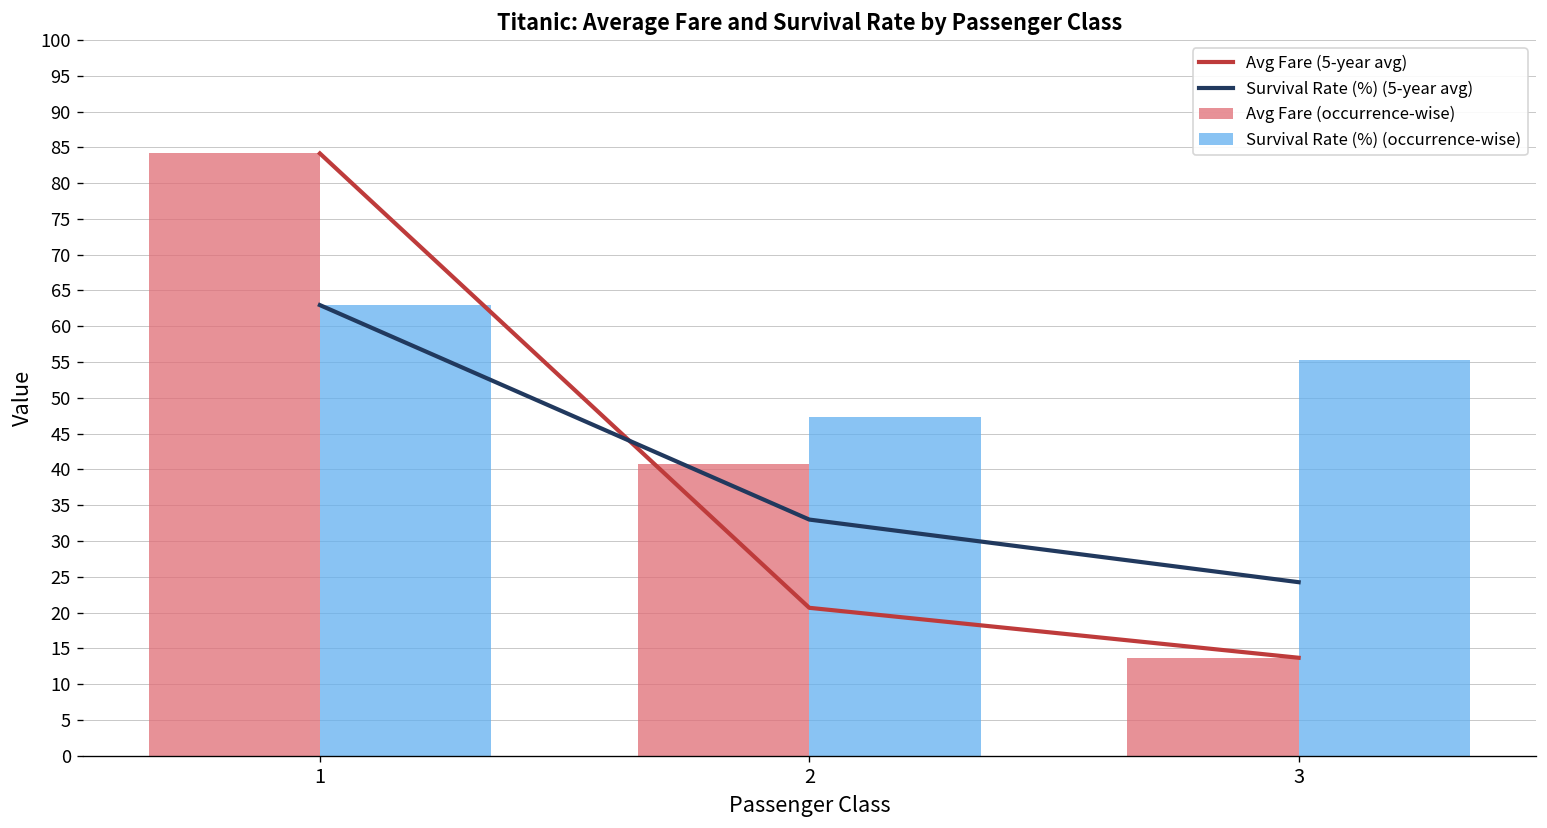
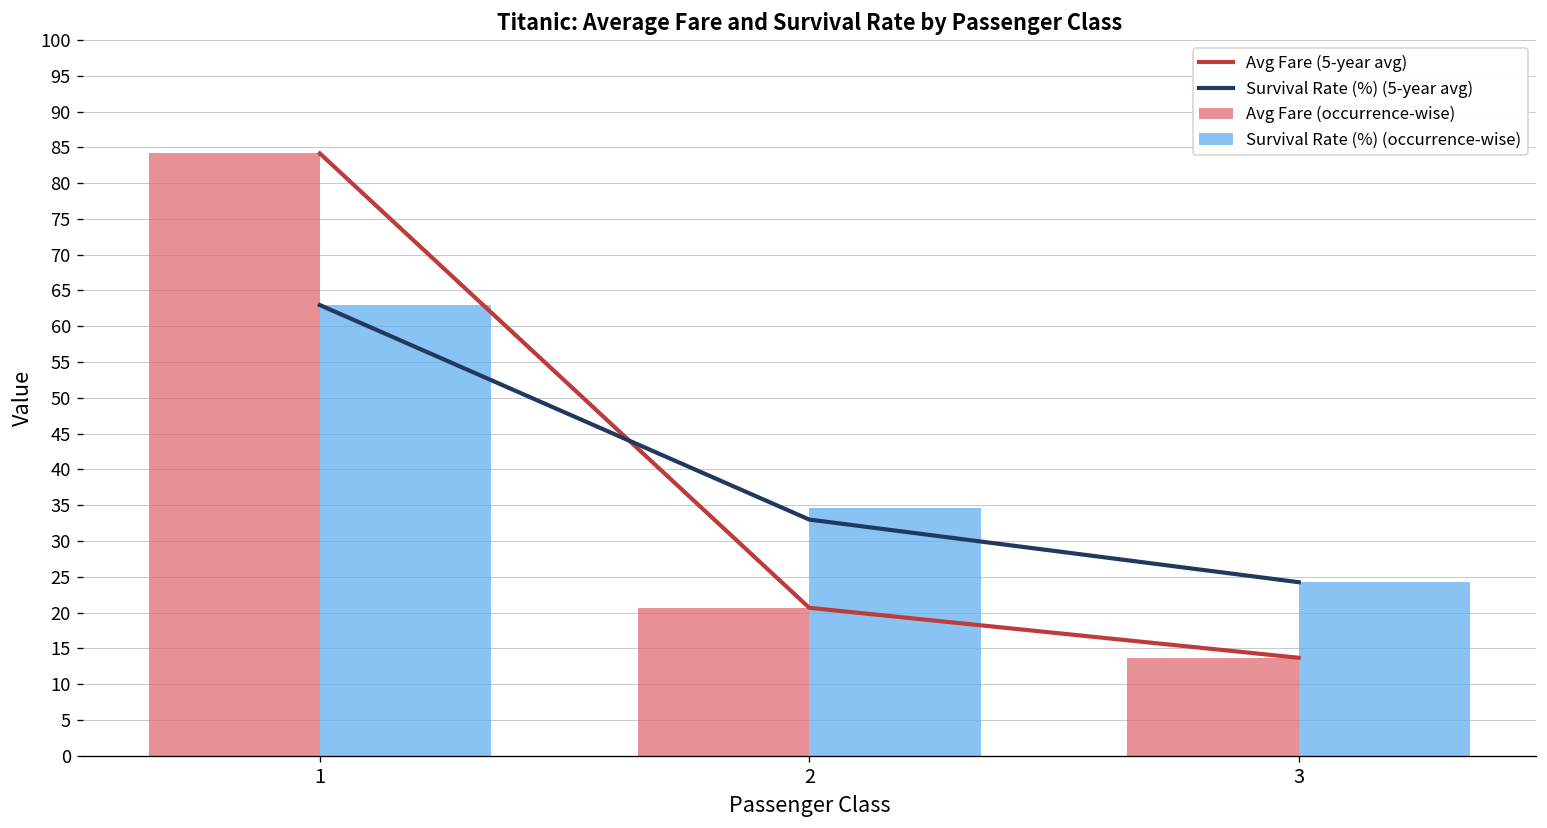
  {
    "Avg Fare (occurrence-wise)": {
      "1": 84,
-     "2": 41,
+     "2": 21,
      "3": 14
    },
    "Avg Fare (5-year avg)": {
      "1": 84,
      "2": 21,
      "3": 14
    },
    "Survival Rate (%) (5-year avg)": {
      "1": 63,
      "2": 33,
      "3": 24
    },
    "Survival Rate (%) (occurrence-wise)": {
      "1": 63,
-     "2": 47,
-     "3": 55
+     "2": 35,
+     "3": 24
    }
  }
